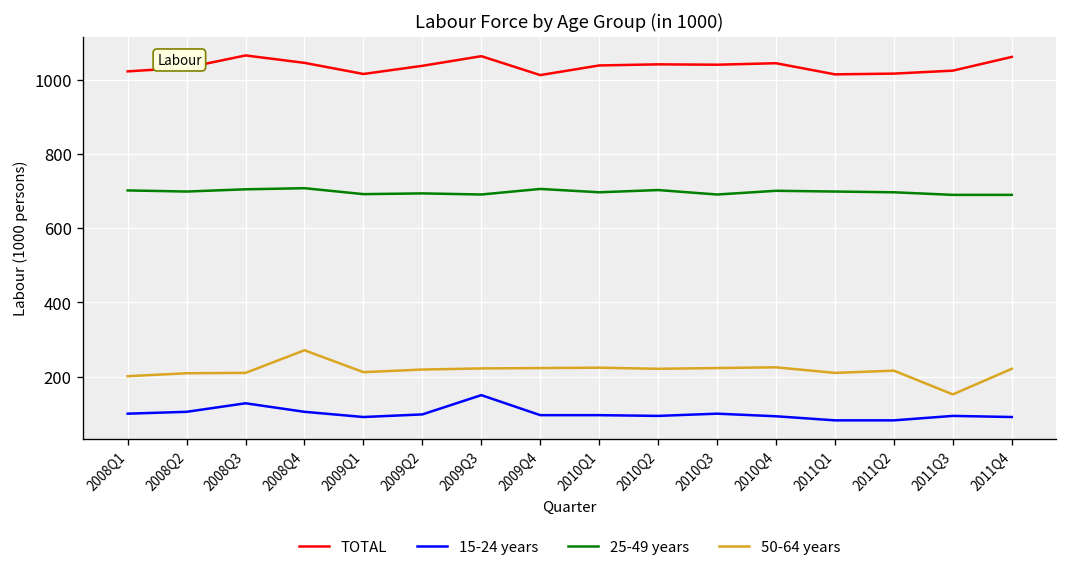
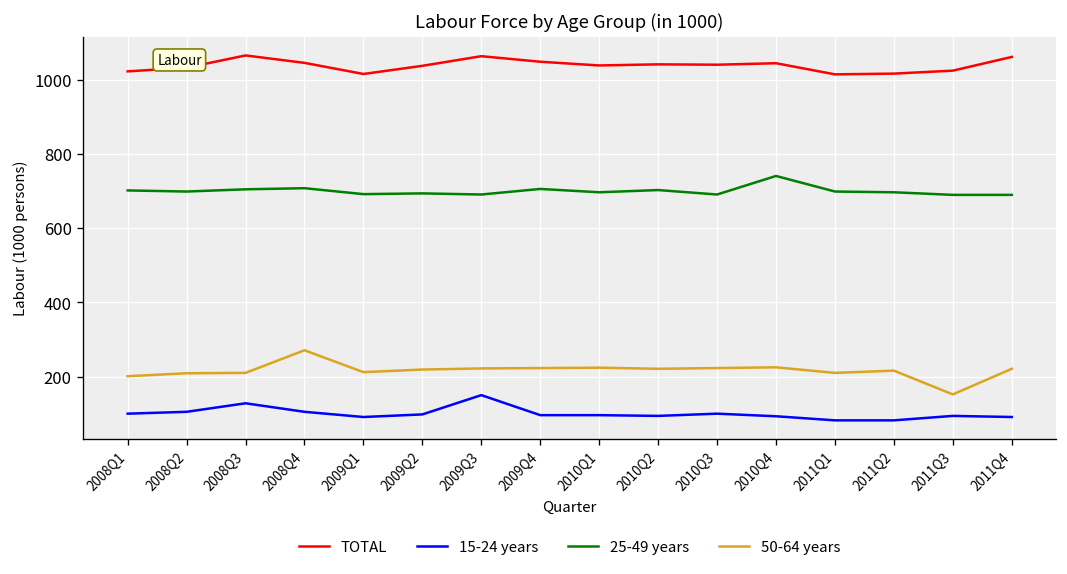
  {
    "TOTAL": {
      "2008Q1": 1020,
      "2008Q3": 1070,
      "2008Q4": 1050,
      "2009Q1": 1020,
      "2009Q2": 1040,
      "2009Q3": 1060,
-     "2009Q4": 1010,
+     "2009Q4": 1050,
      "2010Q1": 1040,
      "2010Q2": 1040,
      "2010Q3": 1040,
      "2010Q4": 1050,
      "2011Q1": 1020,
      "2011Q2": 1020,
      "2011Q3": 1030,
      "2011Q4": 1060
    },
    "15-24 years": {
      "2008Q1": 100,
      "2008Q2": 110,
      "2008Q3": 130,
      "2008Q4": 110,
      "2009Q1": 90,
      "2009Q2": 100,
      "2009Q3": 150,
      "2009Q4": 100,
      "2010Q1": 100,
      "2010Q2": 90,
      "2010Q3": 100,
      "2010Q4": 90,
      "2011Q1": 80,
      "2011Q2": 80,
      "2011Q3": 90,
      "2011Q4": 90
    },
    "25-49 years": {
      "2008Q1": 700,
      "2008Q2": 700,
      "2008Q3": 710,
      "2008Q4": 710,
      "2009Q1": 690,
      "2009Q2": 690,
      "2009Q3": 690,
      "2009Q4": 710,
      "2010Q1": 700,
      "2010Q2": 700,
      "2010Q3": 690,
-     "2010Q4": 700,
+     "2010Q4": 740,
      "2011Q1": 700,
      "2011Q2": 700,
      "2011Q3": 690,
      "2011Q4": 690
    },
    "50-64 years": {
      "2008Q1": 200,
      "2008Q2": 210,
      "2008Q3": 210,
      "2008Q4": 270,
      "2009Q1": 210,
      "2009Q2": 220,
      "2009Q3": 220,
      "2009Q4": 220,
      "2010Q1": 220,
      "2010Q2": 220,
      "2010Q3": 220,
      "2010Q4": 230,
      "2011Q1": 210,
      "2011Q2": 220,
      "2011Q3": 150,
      "2011Q4": 220
    }
  }
